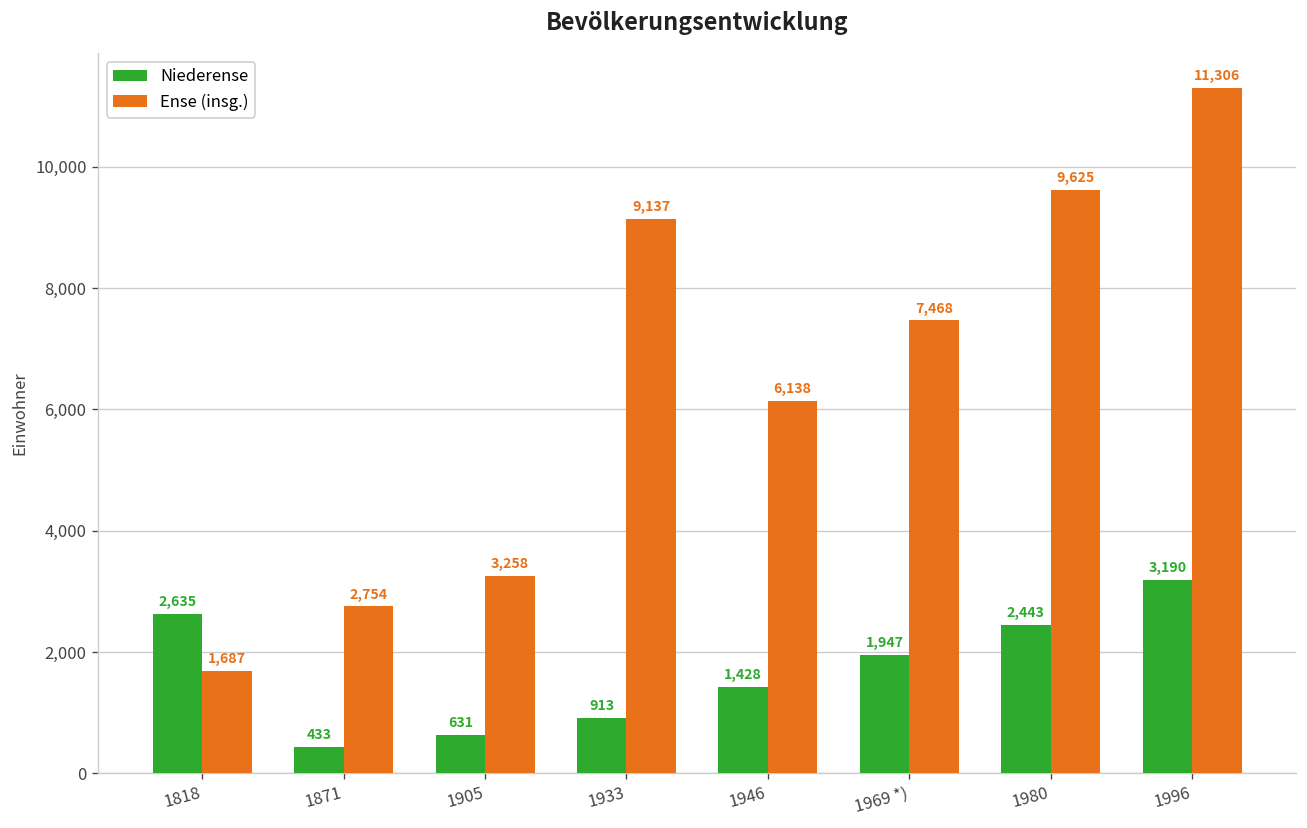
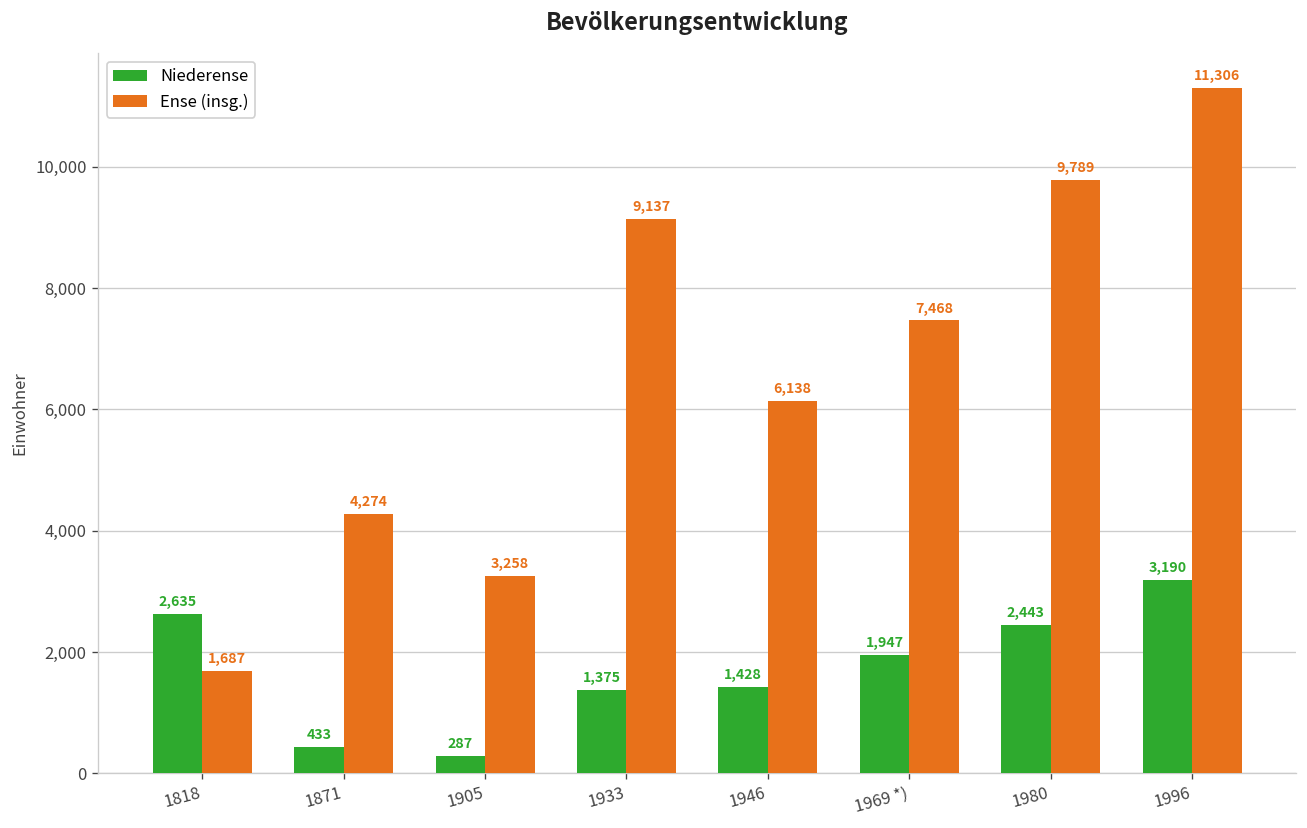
  {
    "Niederense": {
      "1818": "2,635",
      "1871": "433",
-     "1905": "631",
-     "1933": "913",
+     "1905": "287",
+     "1933": "1,375",
      "1946": "1,428",
      "1969 *)": "1,947",
      "1980": "2,443",
      "1996": "3,190"
    },
    "Ense (insg.)": {
      "1818": "1,687",
-     "1871": "2,754",
+     "1871": "4,274",
      "1905": "3,258",
      "1933": "9,137",
      "1946": "6,138",
      "1969 *)": "7,468",
-     "1980": "9,625",
+     "1980": "9,789",
      "1996": "11,306"
    }
  }
